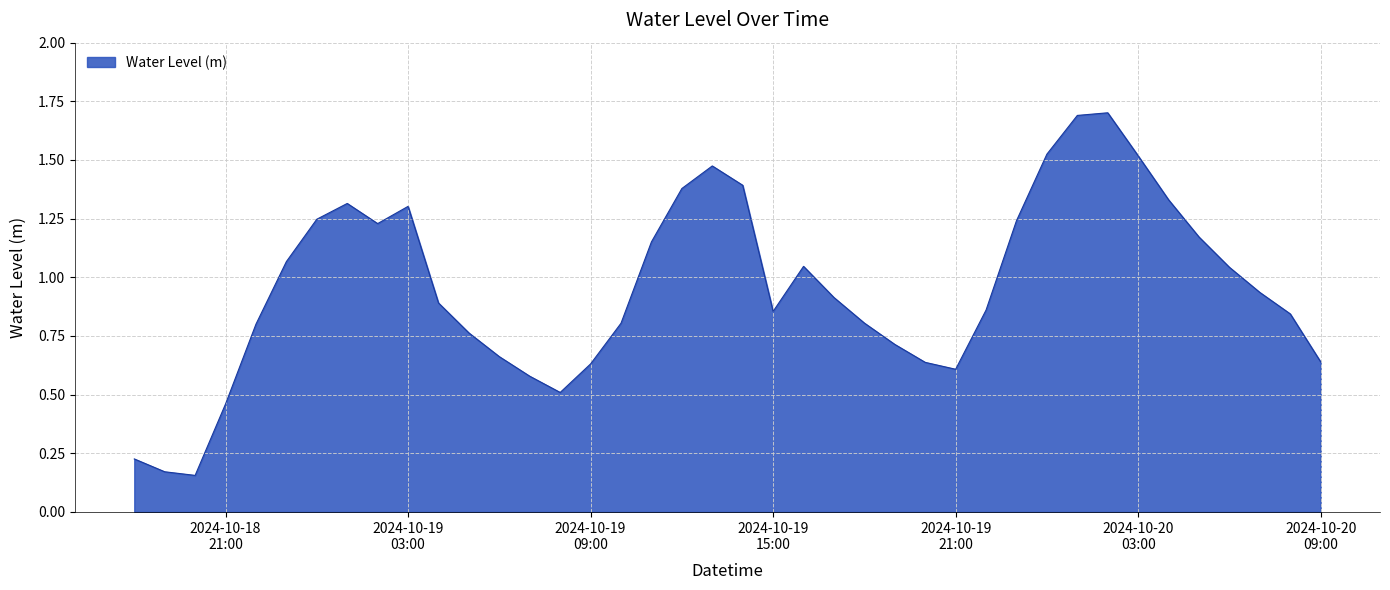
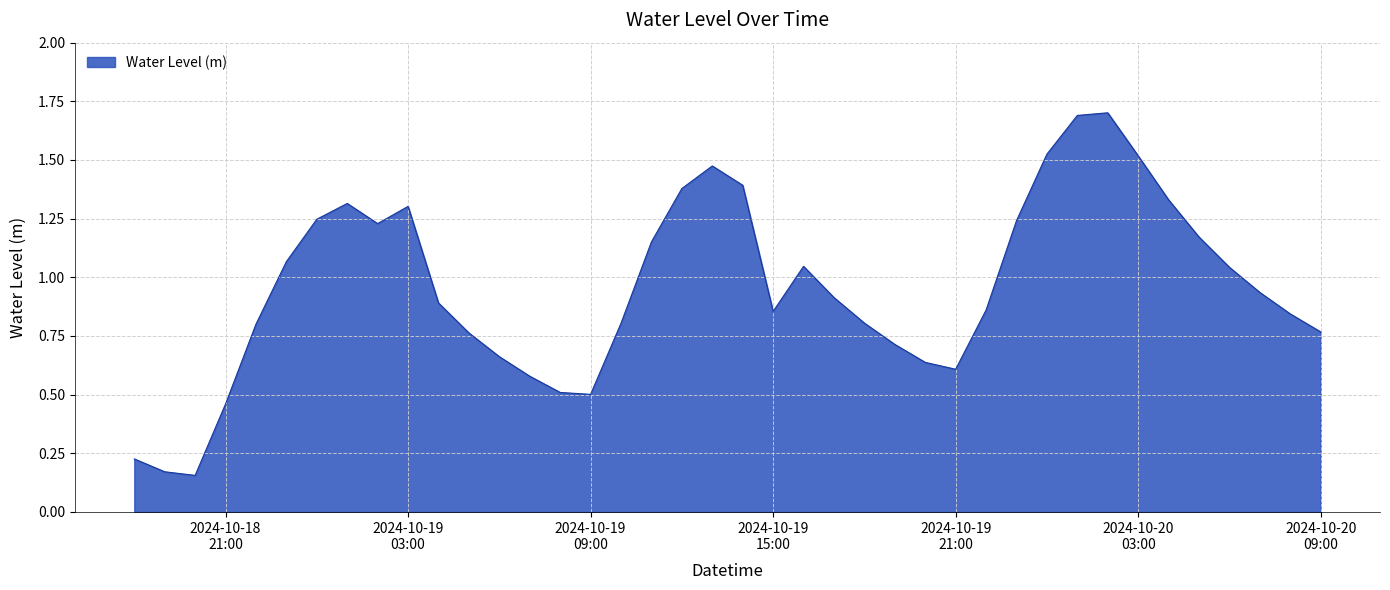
  {
    "2024-10-18 21:00": 0.46,
    "2024-10-19 03:00": 1.30,
-   "2024-10-19 09:00": 0.63,
+   "2024-10-19 09:00": 0.50,
    "2024-10-19 15:00": 0.85,
    "2024-10-19 21:00": 0.61,
    "2024-10-20 03:00": 1.52,
-   "2024-10-20 09:00": 0.64
+   "2024-10-20 09:00": 0.77
  }
